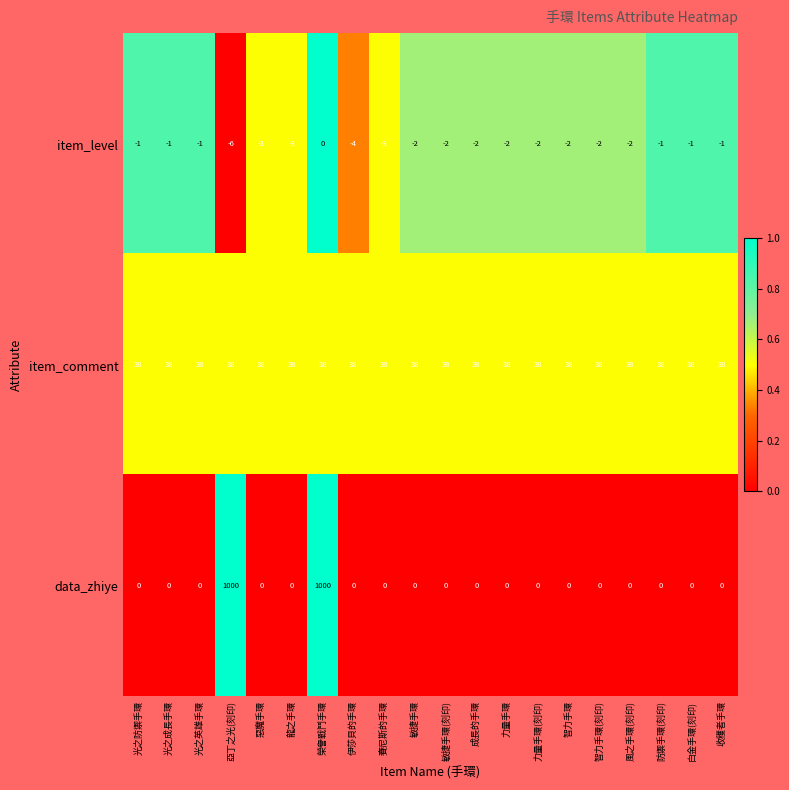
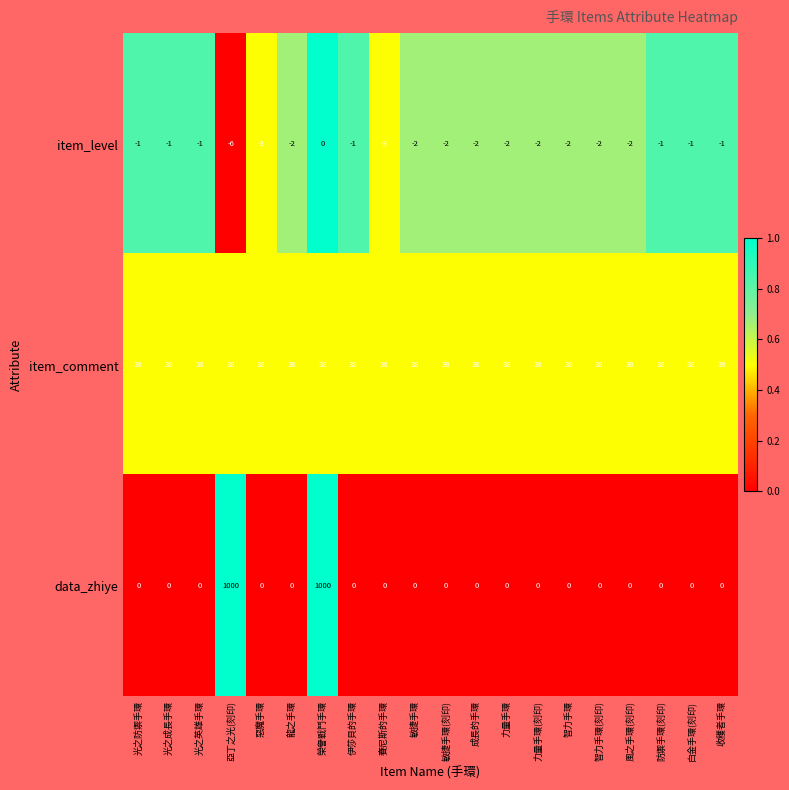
  {
    "item_level": {
      "光之防禦手環": -1,
      "光之成長手環": -1,
      "光之英雄手環": -1,
      "亞丁之光(刻印)": -6,
      "惡魔手環": -3,
-     "龍之手環": -3,
+     "龍之手環": -2,
      "榮譽戰鬥手環": 0,
-     "伊莎貝的手環": -4,
+     "伊莎貝的手環": -1,
      "賽尼斯的手環": -3,
      "敏捷手環": -2,
      "敏捷手環(刻印)": -2,
      "成長的手環": -2,
      "力量手環": -2,
      "力量手環(刻印)": -2,
      "智力手環": -2,
      "智力手環(刻印)": -2,
      "風之手環(刻印)": -2,
      "防禦手環(刻印)": -1,
      "白金手環(刻印)": -1,
      "收穫者手環": -1
    },
    "item_comment": {
      "光之防禦手環": 38,
      "光之成長手環": 38,
      "光之英雄手環": 38,
      "亞丁之光(刻印)": 38,
      "惡魔手環": 38,
      "龍之手環": 38,
      "榮譽戰鬥手環": 38,
      "伊莎貝的手環": 38,
      "賽尼斯的手環": 38,
      "敏捷手環": 38,
      "敏捷手環(刻印)": 38,
      "成長的手環": 38,
      "力量手環": 38,
      "力量手環(刻印)": 38,
      "智力手環": 38,
      "智力手環(刻印)": 38,
      "風之手環(刻印)": 38,
      "防禦手環(刻印)": 38,
      "白金手環(刻印)": 38,
      "收穫者手環": 38
    },
    "data_zhiye": {
      "光之防禦手環": 0,
      "光之成長手環": 0,
      "光之英雄手環": 0,
      "亞丁之光(刻印)": 1000,
      "惡魔手環": 0,
      "龍之手環": 0,
      "榮譽戰鬥手環": 1000,
      "伊莎貝的手環": 0,
      "賽尼斯的手環": 0,
      "敏捷手環": 0,
      "敏捷手環(刻印)": 0,
      "成長的手環": 0,
      "力量手環": 0,
      "力量手環(刻印)": 0,
      "智力手環": 0,
      "智力手環(刻印)": 0,
      "風之手環(刻印)": 0,
      "防禦手環(刻印)": 0,
      "白金手環(刻印)": 0,
      "收穫者手環": 0
    }
  }
